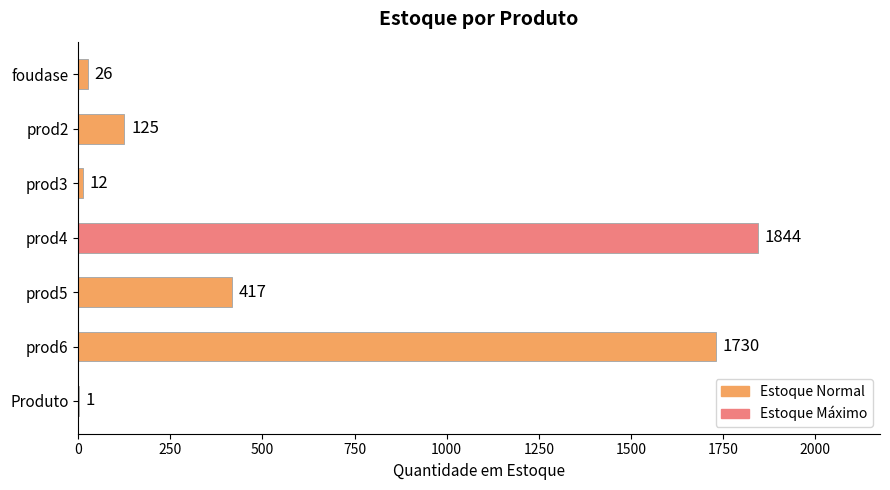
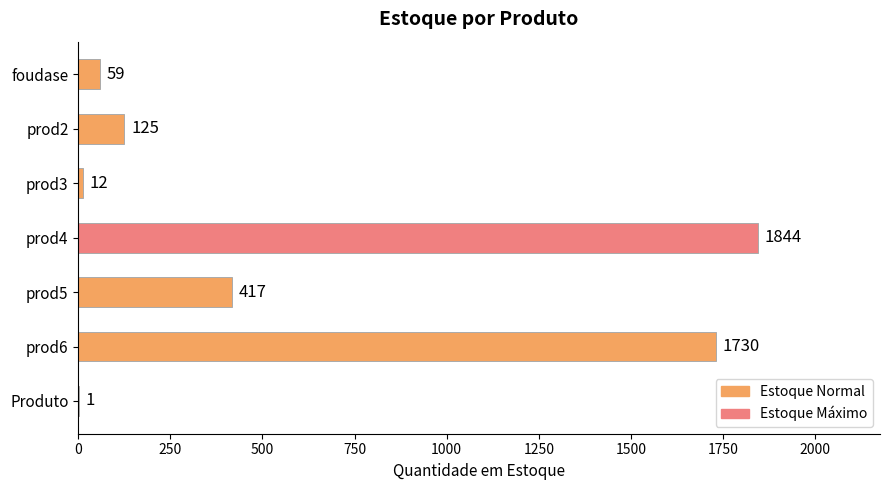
  {
-   "foudase": 26,
+   "foudase": 59,
    "prod2": 125,
    "prod3": 12,
    "prod4": 1844,
    "prod5": 417,
    "prod6": 1730,
    "Produto": 1
  }
